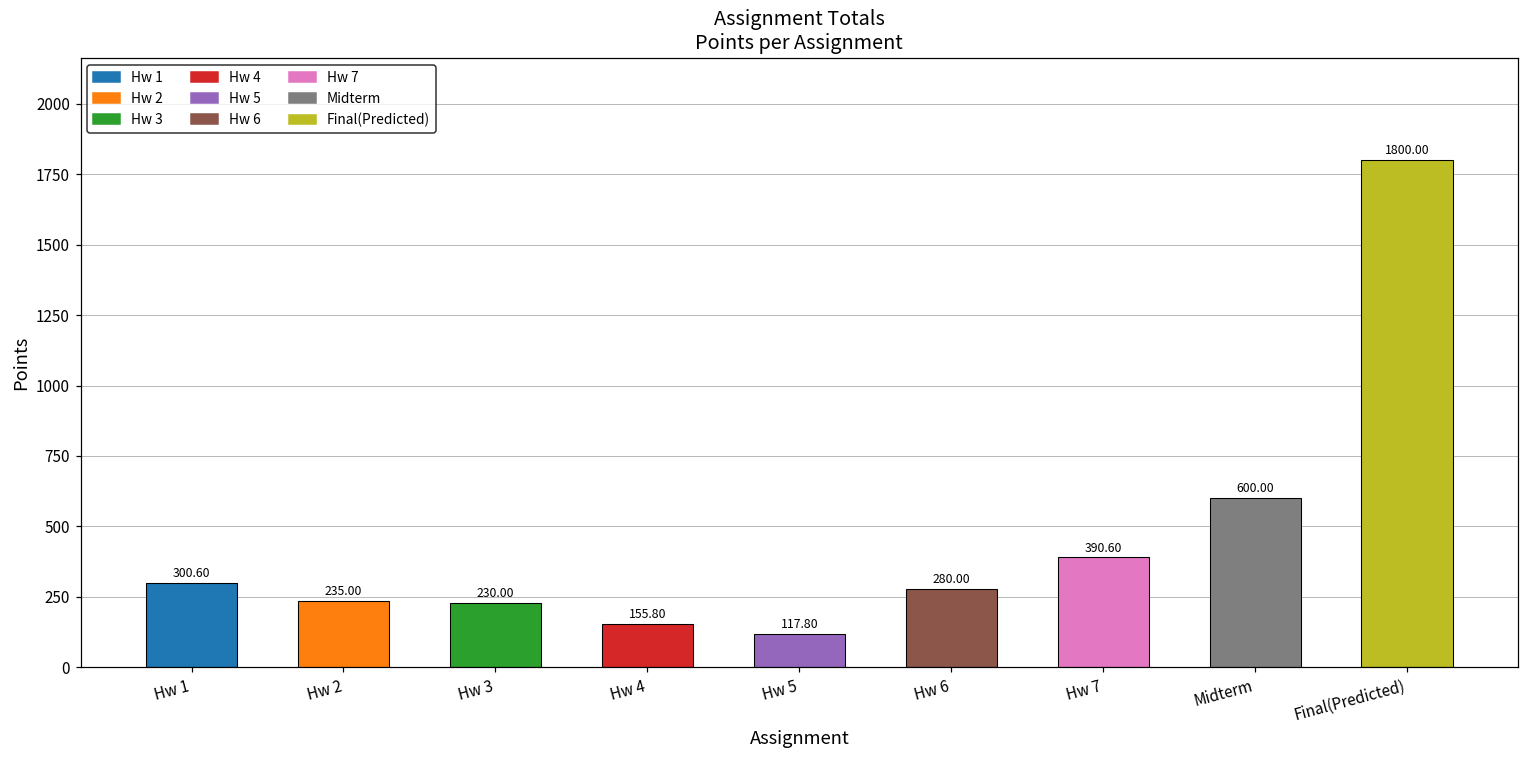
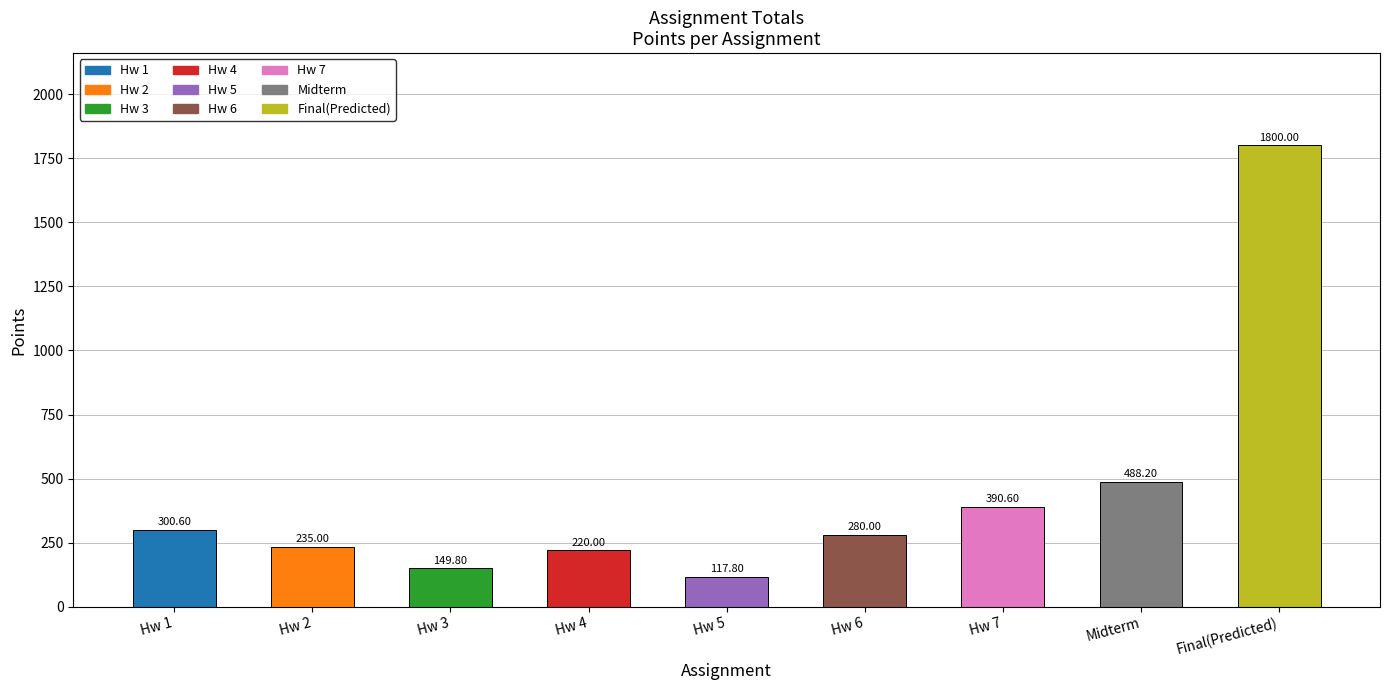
  {
    "Hw 1": 300.60,
    "Hw 2": 235.00,
-   "Hw 3": 230.00,
-   "Hw 4": 155.80,
+   "Hw 3": 149.80,
+   "Hw 4": 220.00,
    "Hw 5": 117.80,
    "Hw 6": 280.00,
    "Hw 7": 390.60,
-   "Midterm": 600.00,
+   "Midterm": 488.20,
    "Final(Predicted)": 1800.00
  }
